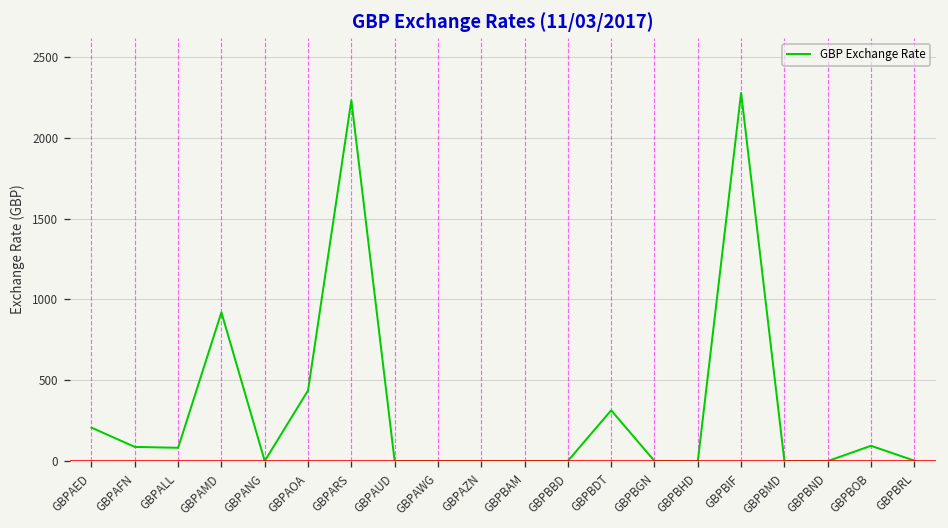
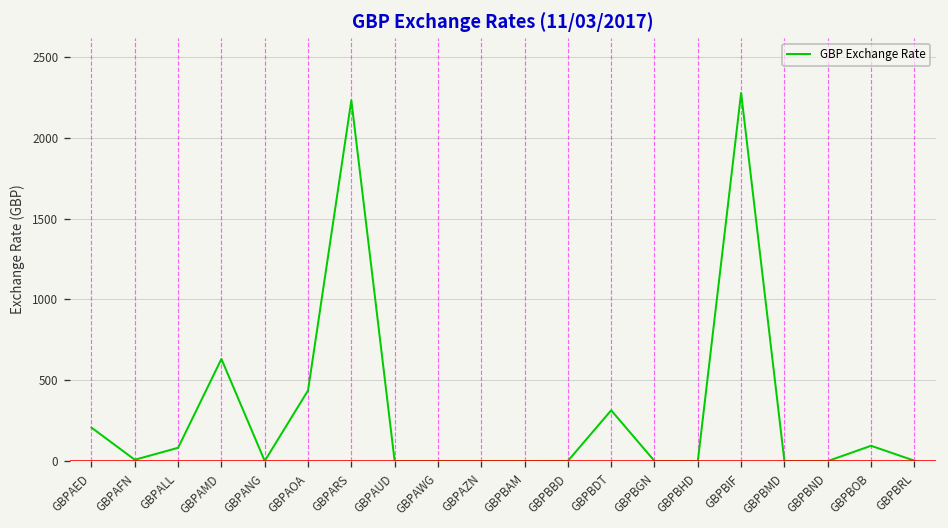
  {
    "GBPAED": 210,
-   "GBPAFN": 90,
+   "GBPAFN": 10,
    "GBPALL": 80,
-   "GBPAMD": 920,
+   "GBPAMD": 630,
    "GBPANG": 0,
    "GBPAOA": 440,
    "GBPARS": 2230,
    "GBPAUD": 0,
    "GBPAWG": 0,
    "GBPAZN": 0,
    "GBPBAM": 0,
    "GBPBBD": 0,
    "GBPBDT": 320,
    "GBPBGN": 0,
    "GBPBHD": 0,
    "GBPBIF": 2280,
    "GBPBMD": 0,
    "GBPBND": 0,
    "GBPBOB": 100,
    "GBPBRL": 0
  }
